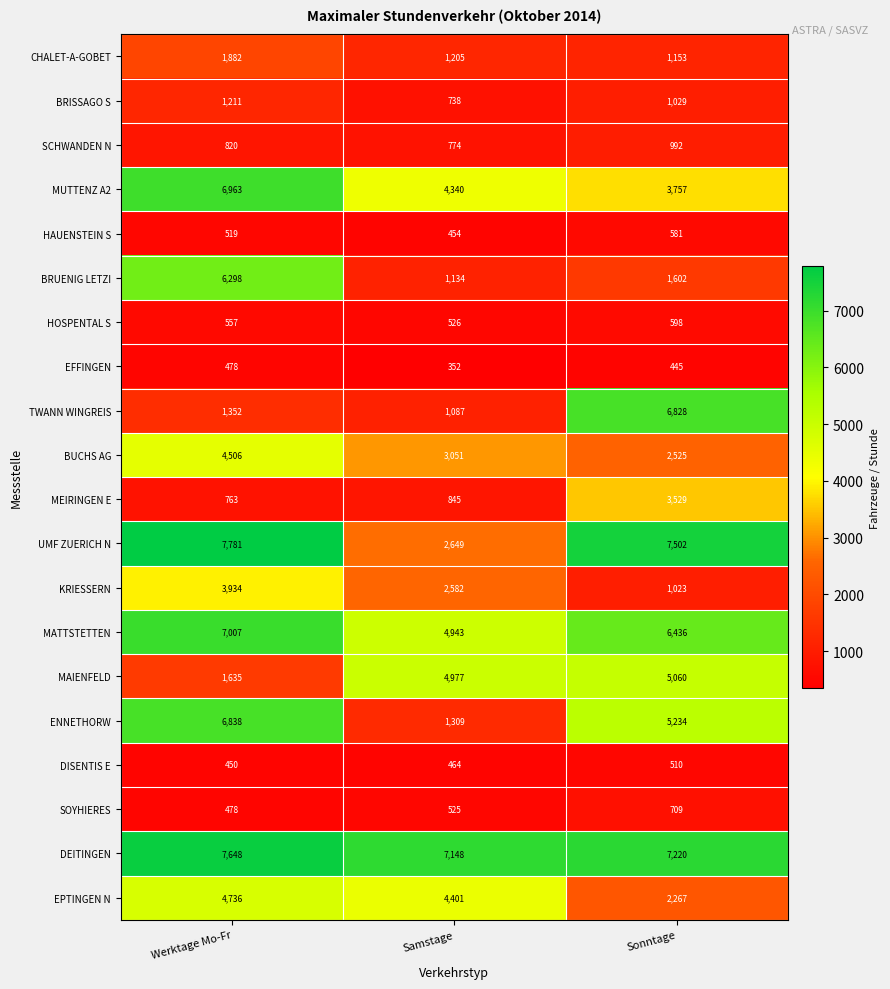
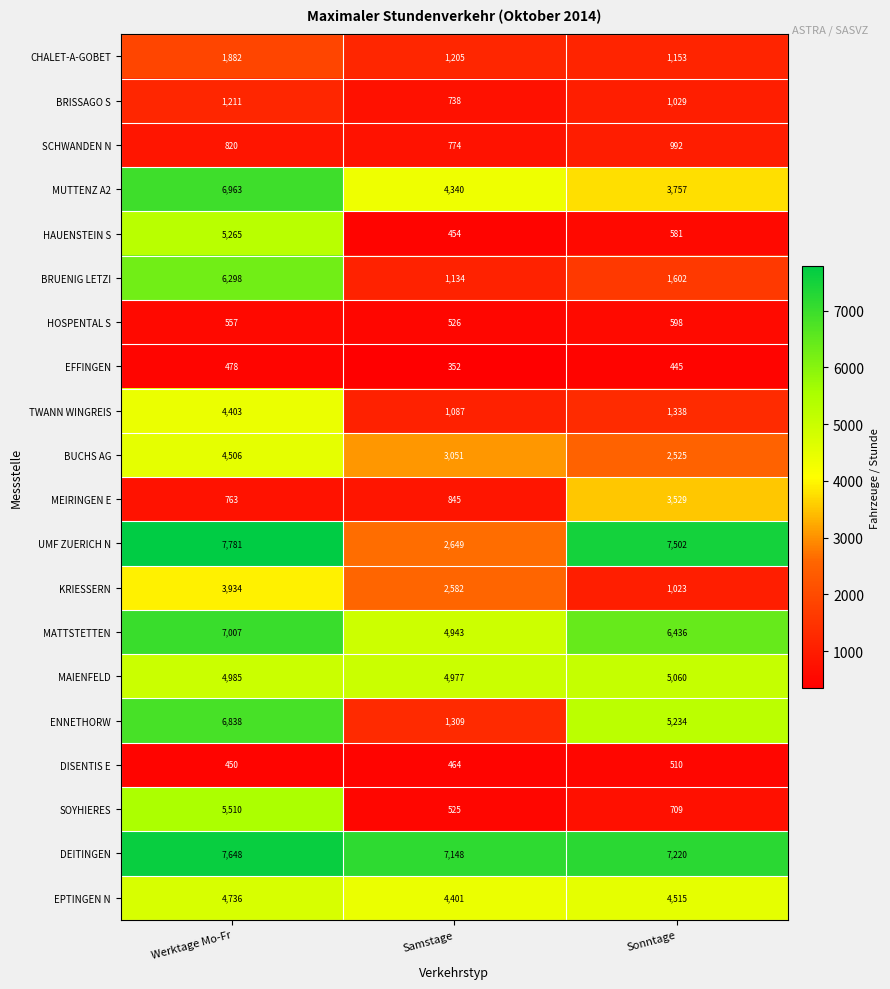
  {
    "CHALET-A-GOBET": {
      "Werktage Mo-Fr": "1,882",
      "Samstage": "1,205",
      "Sonntage": "1,153"
    },
    "BRISSAGO S": {
      "Werktage Mo-Fr": "1,211",
      "Samstage": "738",
      "Sonntage": "1,029"
    },
    "SCHWANDEN N": {
      "Werktage Mo-Fr": "820",
      "Samstage": "774",
      "Sonntage": "992"
    },
    "MUTTENZ A2": {
      "Werktage Mo-Fr": "6,963",
      "Samstage": "4,340",
      "Sonntage": "3,757"
    },
    "HAUENSTEIN S": {
-     "Werktage Mo-Fr": "519",
+     "Werktage Mo-Fr": "5,265",
      "Samstage": "454",
      "Sonntage": "581"
    },
    "BRUENIG LETZI": {
      "Werktage Mo-Fr": "6,298",
      "Samstage": "1,134",
      "Sonntage": "1,602"
    },
    "HOSPENTAL S": {
      "Werktage Mo-Fr": "557",
      "Samstage": "526",
      "Sonntage": "598"
    },
    "EFFINGEN": {
      "Werktage Mo-Fr": "478",
      "Samstage": "352",
      "Sonntage": "445"
    },
    "TWANN WINGREIS": {
-     "Werktage Mo-Fr": "1,352",
+     "Werktage Mo-Fr": "4,403",
      "Samstage": "1,087",
-     "Sonntage": "6,828"
+     "Sonntage": "1,338"
    },
    "BUCHS AG": {
      "Werktage Mo-Fr": "4,506",
      "Samstage": "3,051",
      "Sonntage": "2,525"
    },
    "MEIRINGEN E": {
      "Werktage Mo-Fr": "763",
      "Samstage": "845",
      "Sonntage": "3,529"
    },
    "UMF ZUERICH N": {
      "Werktage Mo-Fr": "7,781",
      "Samstage": "2,649",
      "Sonntage": "7,502"
    },
    "KRIESSERN": {
      "Werktage Mo-Fr": "3,934",
      "Samstage": "2,582",
      "Sonntage": "1,023"
    },
    "MATTSTETTEN": {
      "Werktage Mo-Fr": "7,007",
      "Samstage": "4,943",
      "Sonntage": "6,436"
    },
    "MAIENFELD": {
-     "Werktage Mo-Fr": "1,635",
+     "Werktage Mo-Fr": "4,985",
      "Samstage": "4,977",
      "Sonntage": "5,060"
    },
    "ENNETHORW": {
      "Werktage Mo-Fr": "6,838",
      "Samstage": "1,309",
      "Sonntage": "5,234"
    },
    "DISENTIS E": {
      "Werktage Mo-Fr": "450",
      "Samstage": "464",
      "Sonntage": "510"
    },
    "SOYHIERES": {
-     "Werktage Mo-Fr": "478",
+     "Werktage Mo-Fr": "5,510",
      "Samstage": "525",
      "Sonntage": "709"
    },
    "DEITINGEN": {
      "Werktage Mo-Fr": "7,648",
      "Samstage": "7,148",
      "Sonntage": "7,220"
    },
    "EPTINGEN N": {
      "Werktage Mo-Fr": "4,736",
      "Samstage": "4,401",
-     "Sonntage": "2,267"
+     "Sonntage": "4,515"
    }
  }
